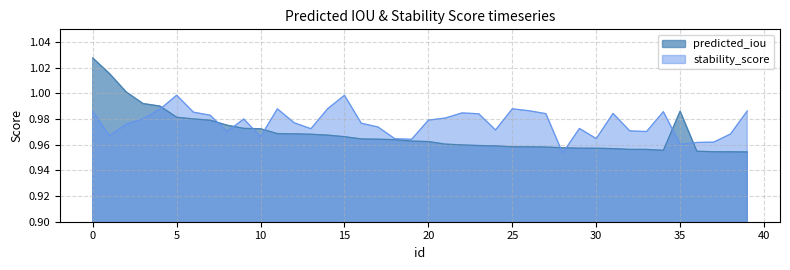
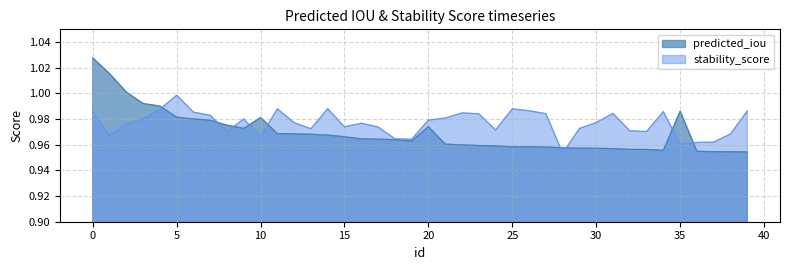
  {
    "predicted_iou": {
      "0": 1.028,
      "5": 0.981,
-     "10": 0.972,
+     "10": 0.981,
      "15": 0.966,
-     "20": 0.962,
+     "20": 0.974,
      "25": 0.958,
      "30": 0.957,
      "35": 0.986
    },
    "stability_score": {
      "0": 0.986,
      "5": 0.999,
      "10": 0.966,
-     "15": 0.999,
+     "15": 0.974,
      "20": 0.979,
      "25": 0.988,
-     "30": 0.965,
+     "30": 0.977,
      "35": 0.960
    }
  }
